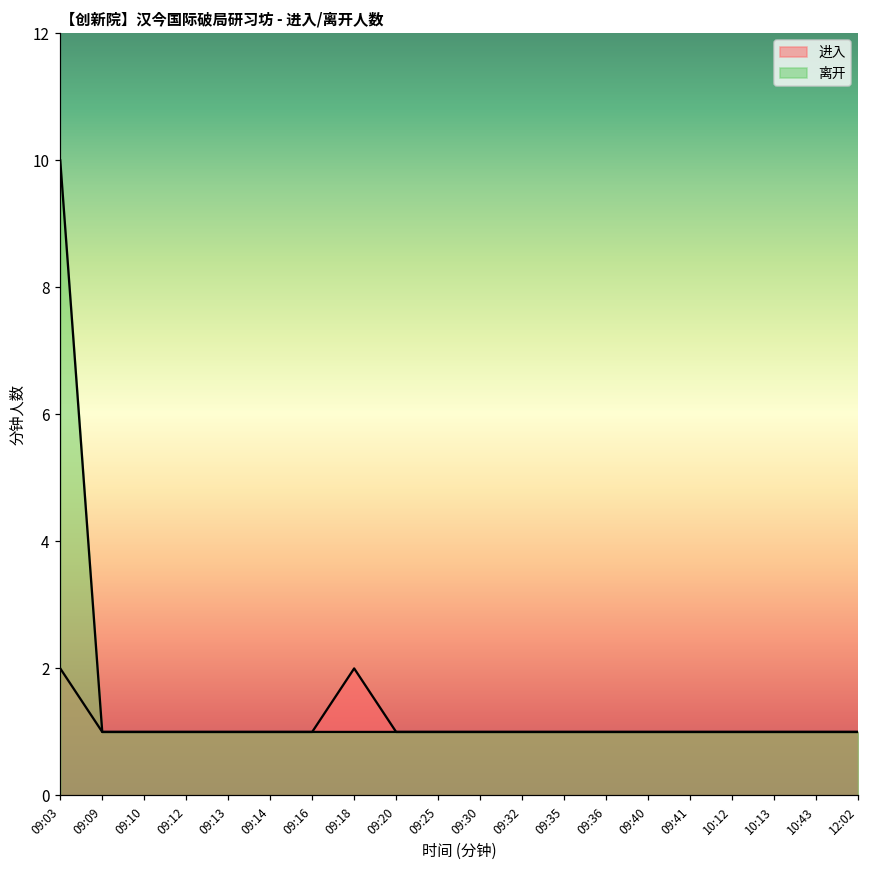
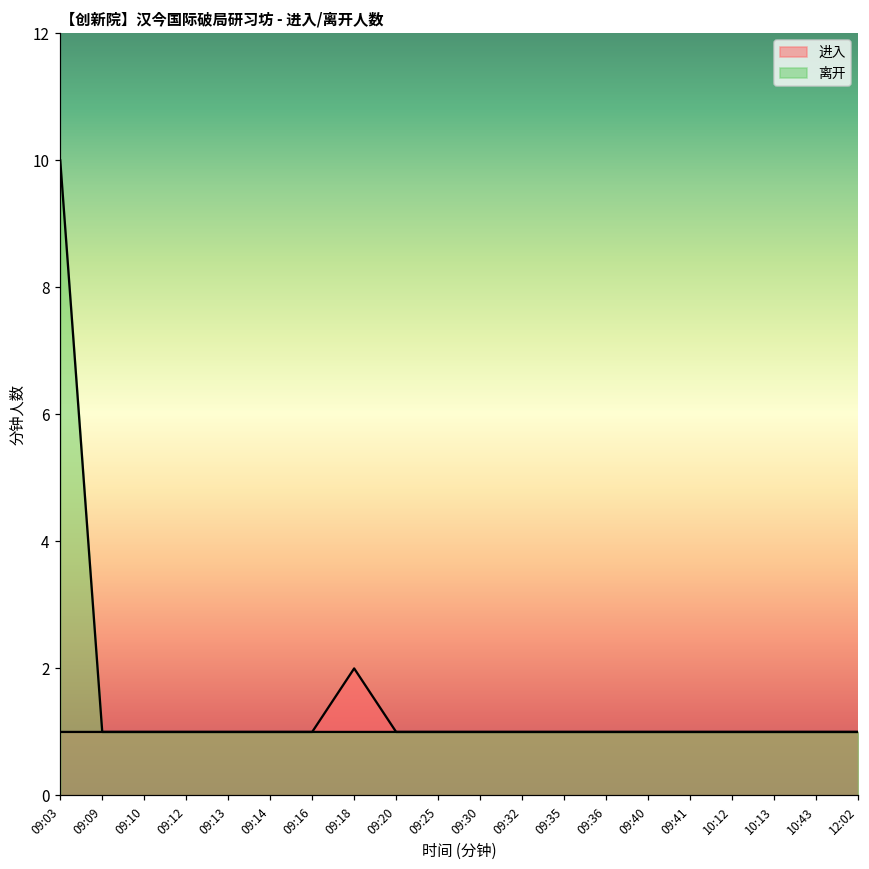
  {
    "进入": {
-     "09:03": 2,
+     "09:03": 1,
      "09:18": 2
    },
    "离开": {
      "09:03": 10,
      "09:18": 1
    }
  }
